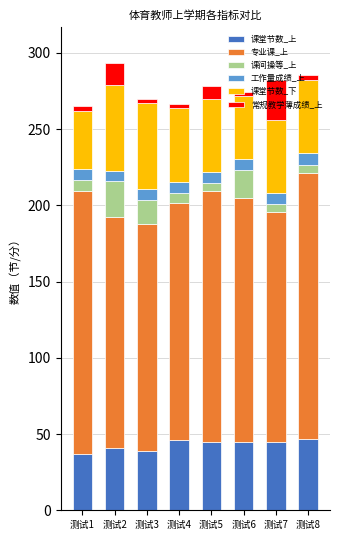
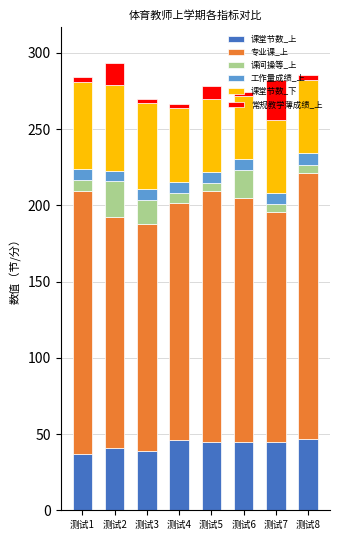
  {
    "专业课_上": {
      "测试1": 172,
      "测试2": 152,
      "测试3": 149,
      "测试4": 155,
      "测试5": 164,
      "测试6": 160,
      "测试7": 151,
      "测试8": 174
    },
    "课间操等_上": {
      "测试1": 7,
      "测试2": 23,
      "测试3": 16,
      "测试4": 7,
      "测试5": 5,
      "测试6": 18,
      "测试7": 5,
      "测试8": 5
    },
    "课堂节数_下": {
-     "测试1": 38,
+     "测试1": 57,
      "测试2": 56,
      "测试3": 56,
      "测试4": 48,
      "测试5": 48,
      "测试6": 41,
      "测试7": 48,
      "测试8": 48
    },
    "常规教学薄成绩_上": {
      "测试1": 3,
      "测试2": 15,
      "测试3": 3,
      "测试4": 3,
      "测试5": 8,
      "测试6": 3,
      "测试7": 26,
      "测试8": 3
    }
  }
